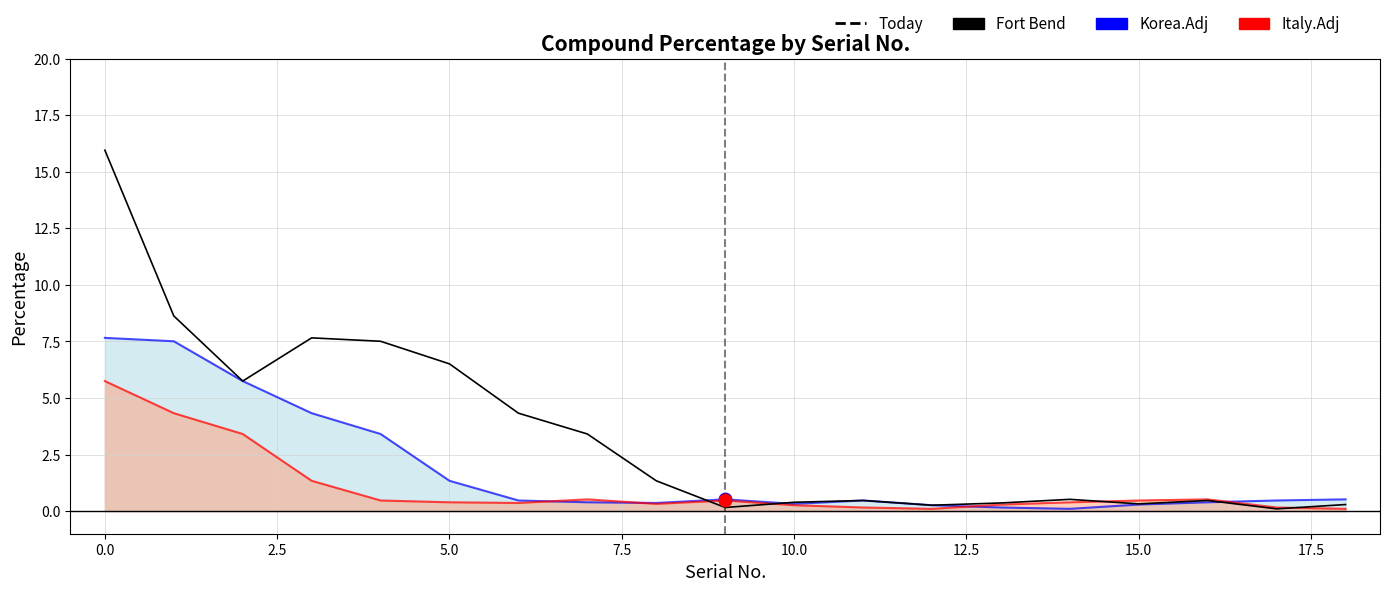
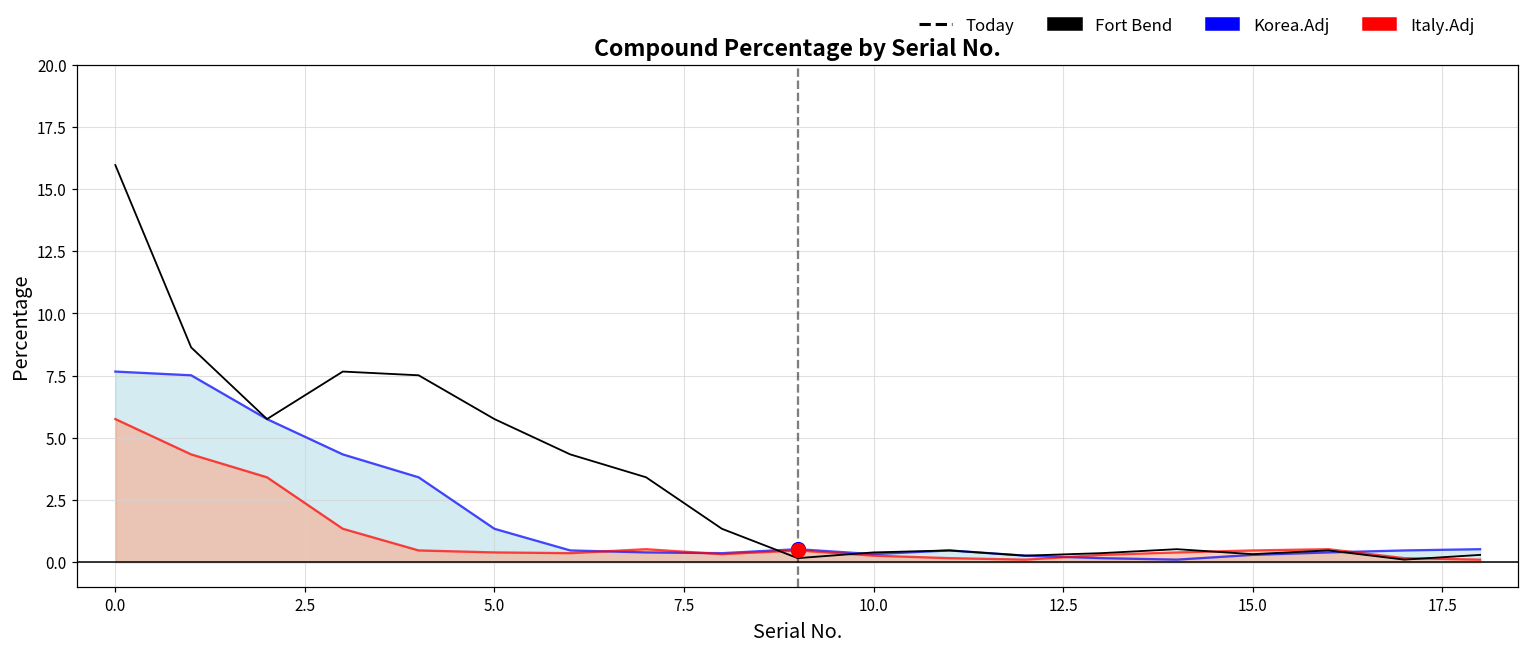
  {
    "Fort Bend": {
      "0.0": 16.0,
-     "5.0": 6.5
+     "5.0": 5.8
    }
  }
